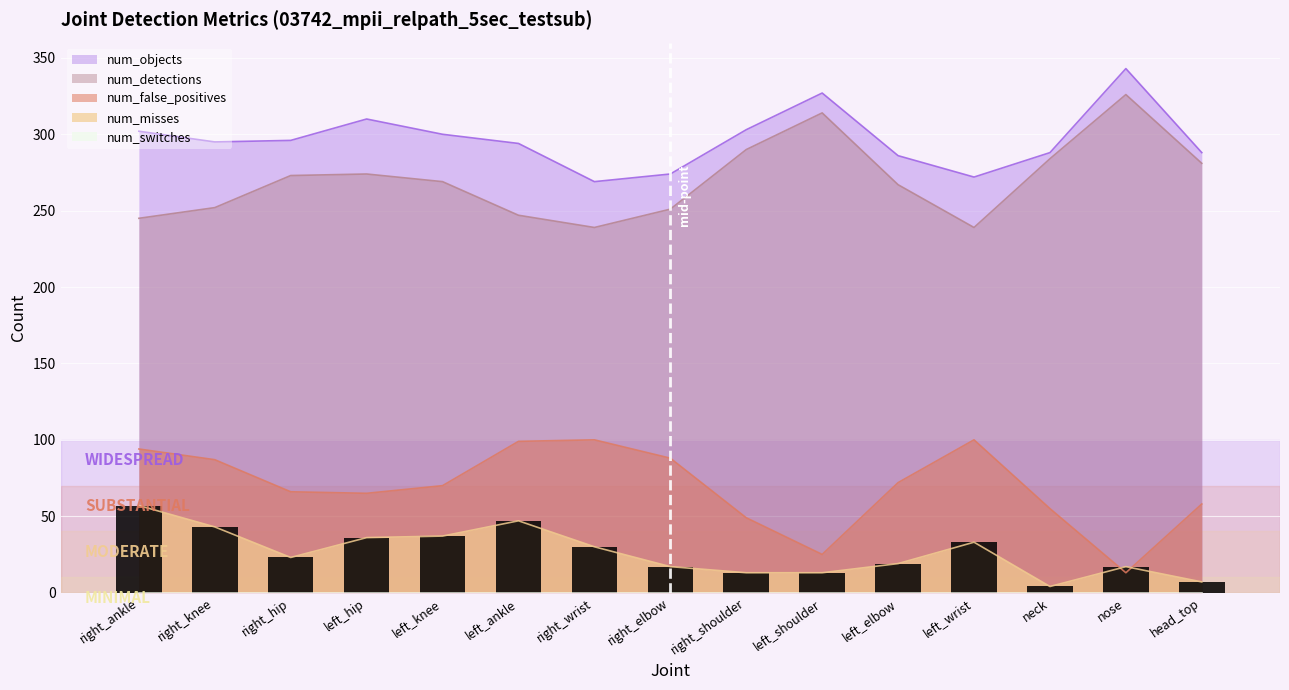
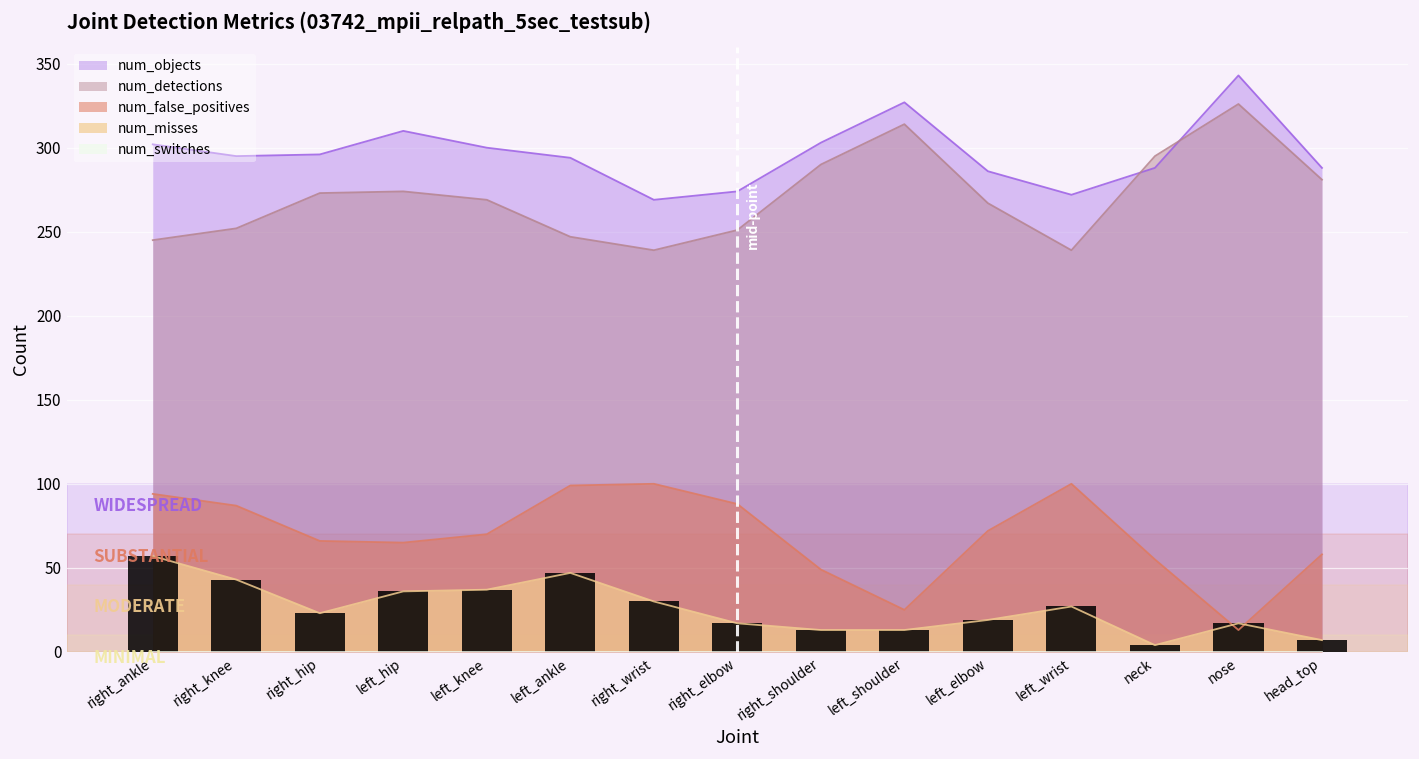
  {
    "num_objects": {
      "right_hip": 296,
      "left_hip": 310,
      "left_knee": 300,
      "left_ankle": 294,
      "right_wrist": 269,
      "right_elbow": 274,
      "right_shoulder": 303,
      "left_shoulder": 327,
      "left_elbow": 286,
      "left_wrist": 272,
      "neck": 288,
      "nose": 343,
      "head_top": 288
    },
    "num_detections": {
      "right_ankle": 245,
      "right_knee": 252,
      "right_hip": 273,
      "left_hip": 274,
      "left_knee": 269,
      "left_ankle": 247,
      "right_wrist": 239,
      "right_elbow": 251,
      "right_shoulder": 290,
      "left_shoulder": 314,
      "left_elbow": 267,
      "left_wrist": 239,
-     "neck": 284,
+     "neck": 295,
      "nose": 326,
      "head_top": 281
    },
    "num_false_positives": {
      "right_ankle": 94,
      "right_knee": 87,
      "right_hip": 66,
      "left_hip": 65,
      "left_knee": 70,
      "left_ankle": 99,
      "right_wrist": 100,
      "right_elbow": 88,
      "right_shoulder": 49,
      "left_shoulder": 25,
      "left_elbow": 72,
      "left_wrist": 100,
      "neck": 55,
      "nose": 13,
      "head_top": 58
    },
    "num_misses": {
      "right_ankle": 57,
      "right_knee": 43,
      "right_hip": 23,
      "left_hip": 36,
      "left_knee": 37,
      "left_ankle": 47,
      "right_wrist": 30,
      "right_elbow": 17,
      "right_shoulder": 13,
      "left_shoulder": 13,
      "left_elbow": 19,
-     "left_wrist": 33,
+     "left_wrist": 27,
      "neck": 4,
      "nose": 17,
      "head_top": 7
    },
    "num_switches": {
      "right_ankle": 0,
      "right_knee": 0,
      "right_hip": 0,
      "left_hip": 0,
      "left_knee": 0,
      "left_ankle": 0,
      "right_wrist": 0,
      "right_elbow": 0,
      "right_shoulder": 0,
      "left_shoulder": 0,
      "left_elbow": 0,
      "left_wrist": 0,
      "neck": 0,
      "nose": 0,
      "head_top": 0
    }
  }
